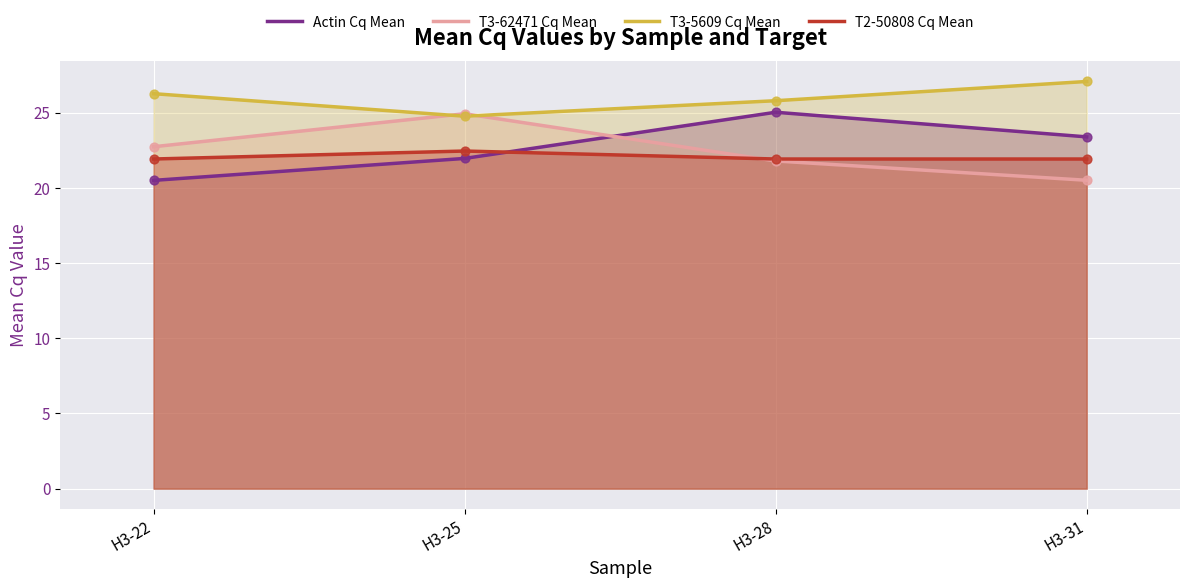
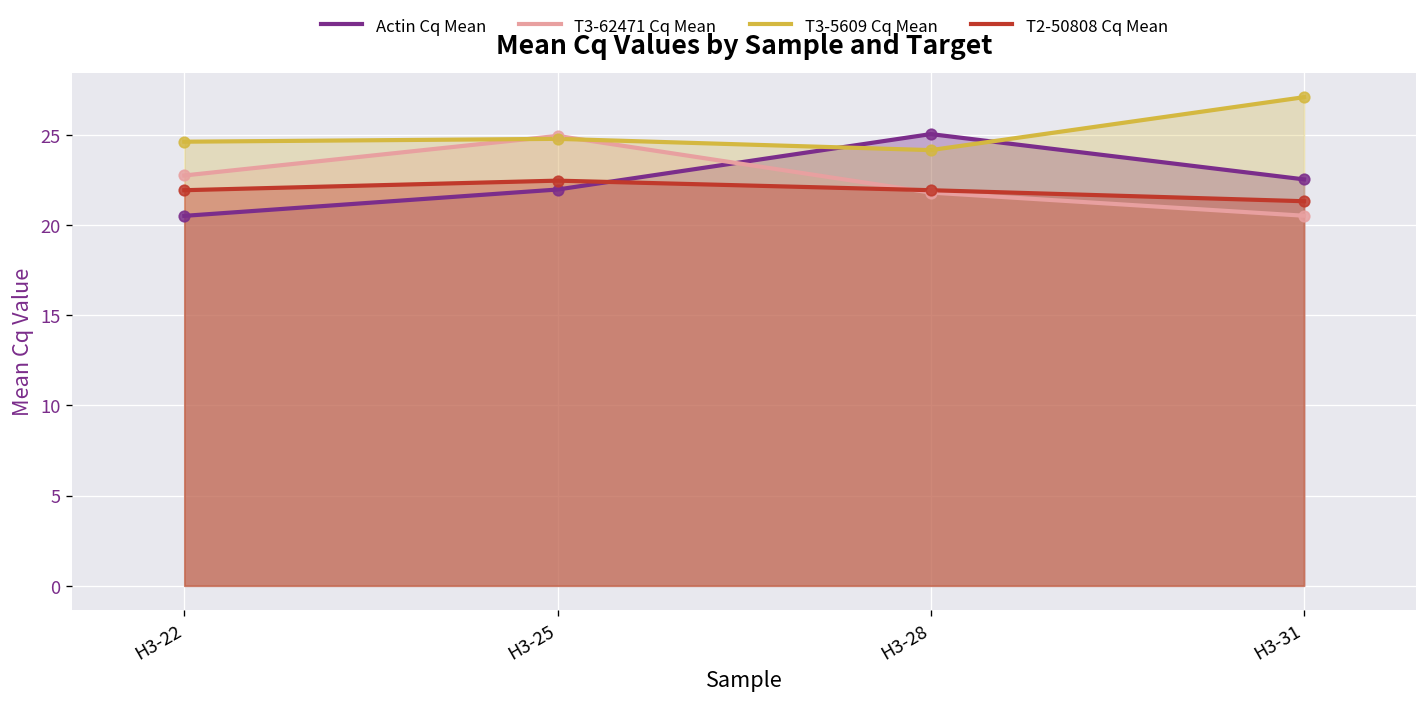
  {
    "Actin Cq Mean": {
      "H3-22": 20.5,
      "H3-25": 22.0,
      "H3-28": 25.0,
-     "H3-31": 23.4
+     "H3-31": 22.5
    },
    "T3-62471 Cq Mean": {
      "H3-22": 22.7,
      "H3-31": 20.5
    },
    "T3-5609 Cq Mean": {
-     "H3-22": 26.3,
-     "H3-28": 25.8,
+     "H3-22": 24.6,
+     "H3-28": 24.1,
      "H3-31": 27.1
    },
    "T2-50808 Cq Mean": {
      "H3-22": 21.9,
      "H3-25": 22.5,
-     "H3-31": 21.9
+     "H3-31": 21.3
    }
  }
